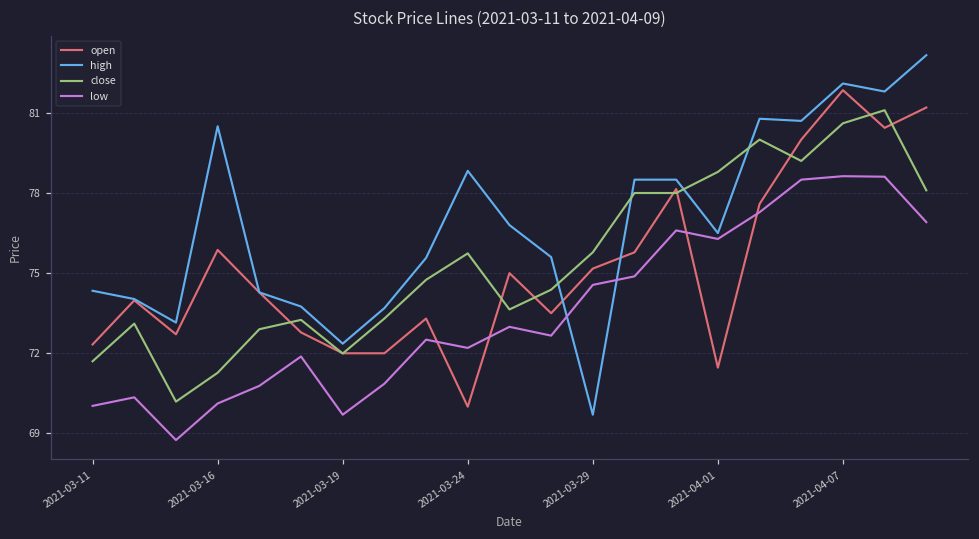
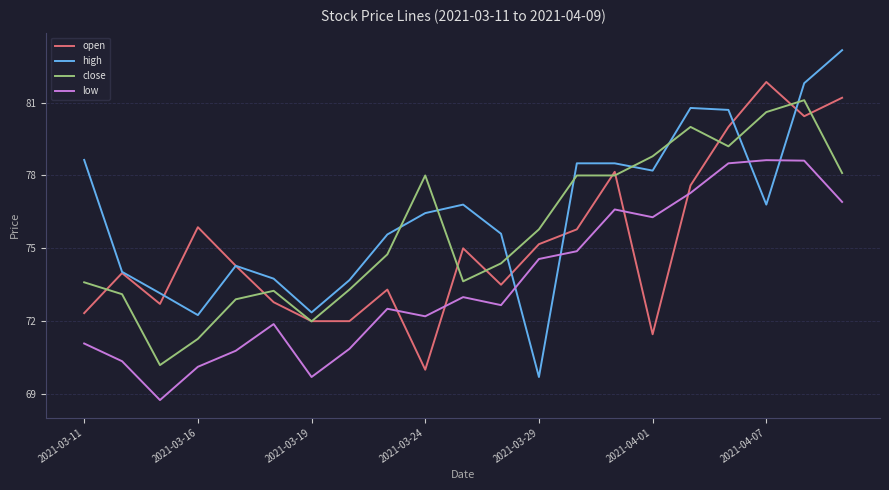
  {
    "open": {
      "2021-03-11": 72.3,
      "2021-03-16": 75.9,
      "2021-03-24": 70.0,
      "2021-03-29": 75.2,
      "2021-04-01": 71.5,
      "2021-04-07": 81.9
    },
    "high": {
-     "2021-03-11": 74.3,
-     "2021-03-16": 80.5,
+     "2021-03-11": 78.6,
+     "2021-03-16": 72.3,
      "2021-03-19": 72.4,
-     "2021-03-24": 78.8,
+     "2021-03-24": 76.5,
      "2021-03-29": 69.7,
-     "2021-04-01": 76.5,
-     "2021-04-07": 82.1
+     "2021-04-01": 78.2,
+     "2021-04-07": 76.8
    },
    "close": {
-     "2021-03-11": 71.7,
+     "2021-03-11": 73.6,
      "2021-03-16": 71.3,
-     "2021-03-24": 75.7,
+     "2021-03-24": 78.0,
      "2021-03-29": 75.8,
      "2021-04-01": 78.8,
      "2021-04-07": 80.6
    },
    "low": {
-     "2021-03-11": 70.0,
+     "2021-03-11": 71.1,
      "2021-03-16": 70.1,
      "2021-03-19": 69.7,
      "2021-03-24": 72.2,
      "2021-03-29": 74.6,
      "2021-04-01": 76.3,
      "2021-04-07": 78.6
    }
  }
